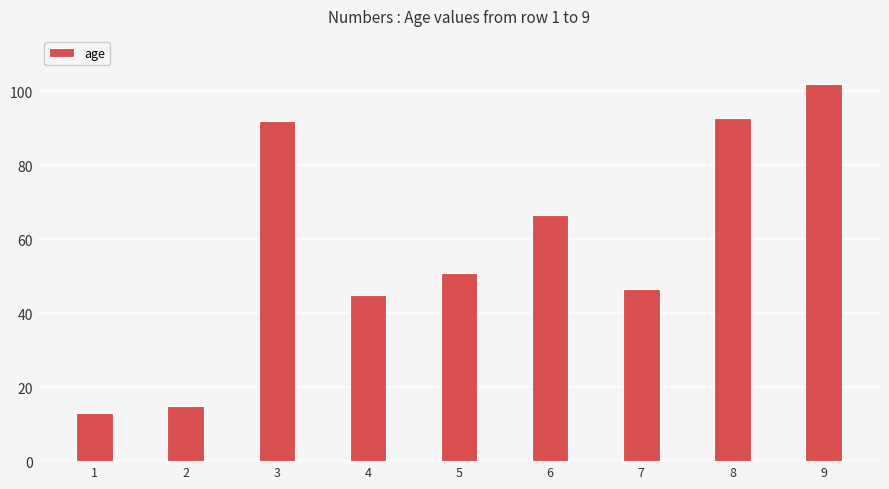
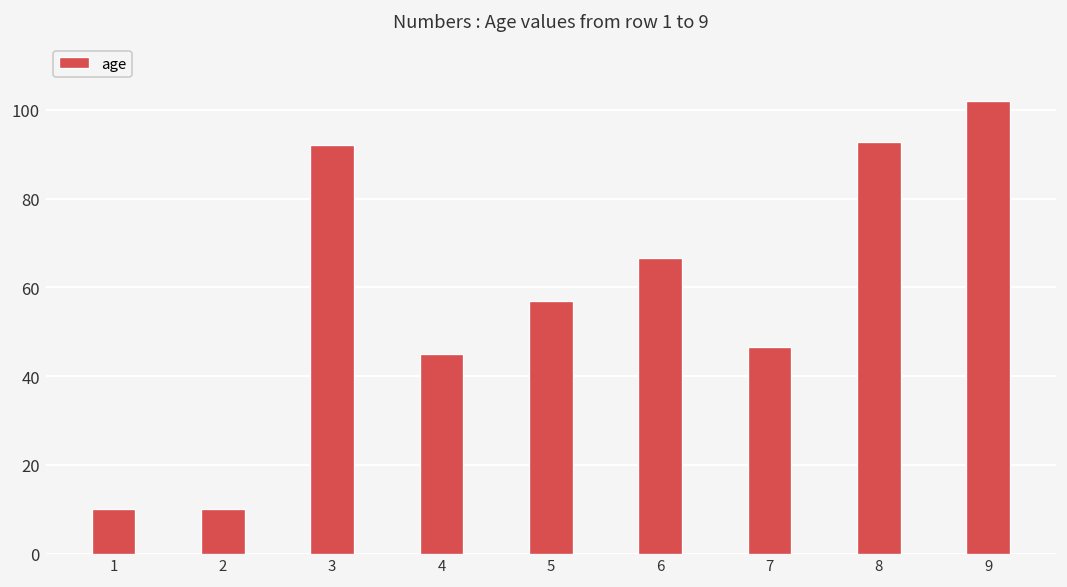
  {
-   "1": 13,
-   "2": 15,
+   "1": 10,
+   "2": 10,
    "3": 92,
    "4": 45,
-   "5": 51,
+   "5": 57,
    "6": 67,
    "7": 47,
    "8": 93,
    "9": 102
  }
